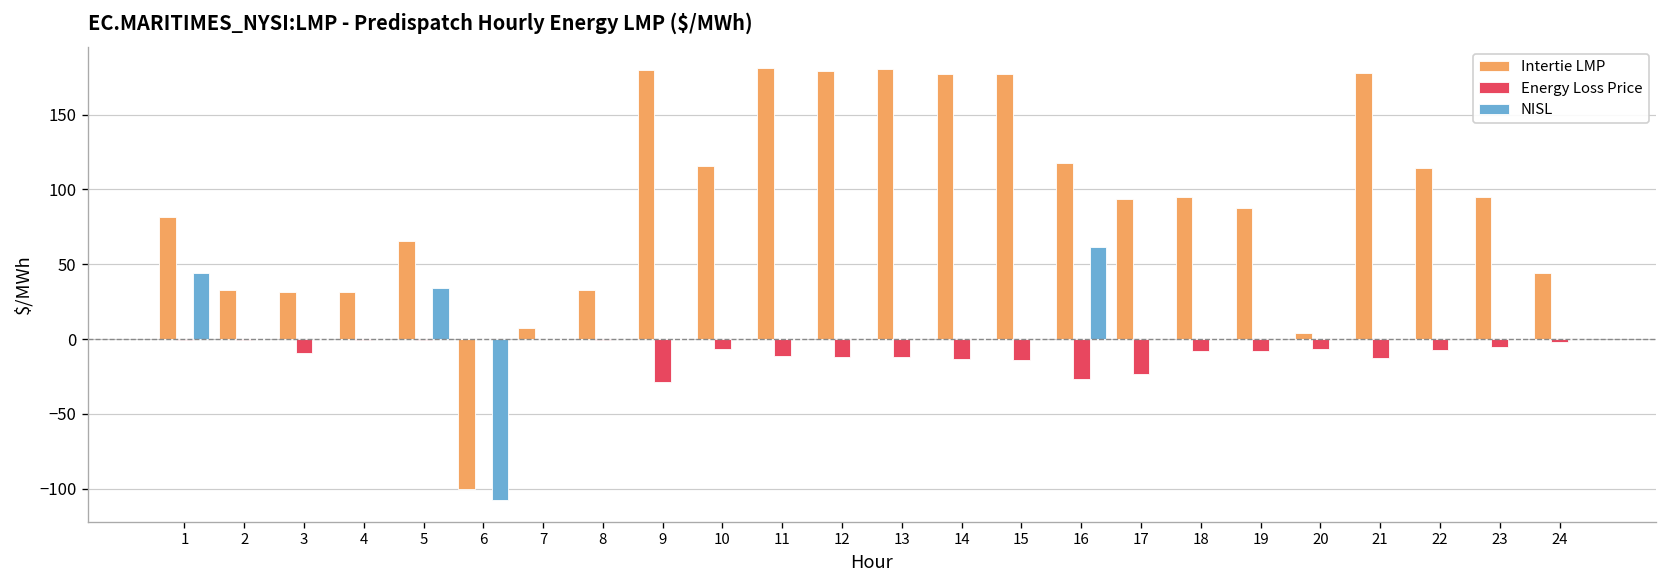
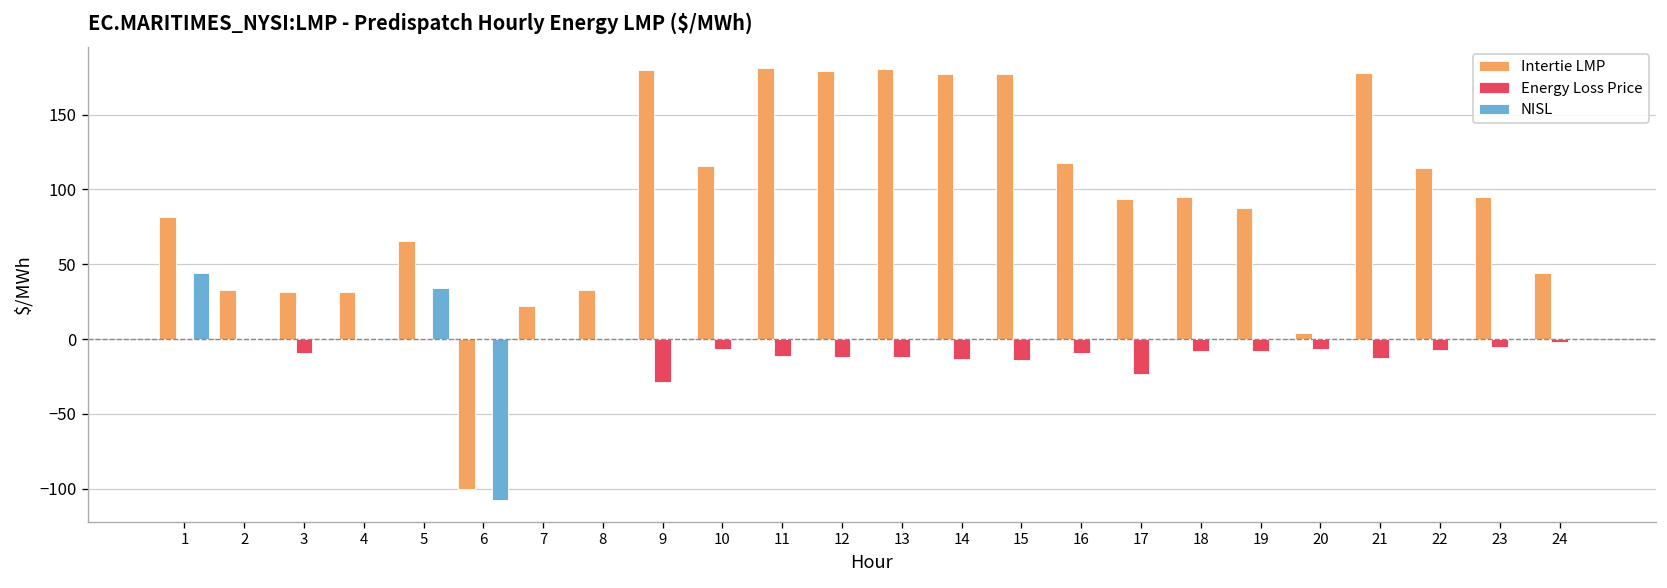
  {
    "Intertie LMP": {
      "1": 82,
      "2": 33,
      "3": 32,
      "4": 32,
      "5": 65,
      "6": -100,
-     "7": 7,
+     "7": 22,
      "8": 33,
      "9": 180,
      "10": 116,
      "11": 181,
      "12": 179,
      "13": 180,
      "14": 177,
      "15": 177,
      "16": 117,
      "17": 94,
      "18": 95,
      "19": 87,
      "20": 4,
      "21": 178,
      "22": 115,
      "23": 95,
      "24": 44
    },
    "Energy Loss Price": {
      "3": -9,
      "9": -29,
      "10": -6,
      "11": -11,
      "12": -12,
      "13": -12,
      "14": -13,
      "15": -14,
-     "16": -27,
+     "16": -9,
      "17": -23,
      "18": -8,
      "19": -8,
      "20": -7,
      "21": -12,
      "22": -7,
      "23": -5
    },
    "NISL": {
      "1": 44,
      "2": 0,
      "3": 0,
      "4": 0,
      "5": 34,
      "6": -108,
      "7": 0,
      "8": 0,
      "9": 0,
      "10": 0,
      "11": 0,
      "12": 0,
      "13": 0,
      "14": 0,
      "15": 0,
-     "16": 61,
+     "16": 1,
      "18": 0,
      "19": 0,
      "23": 0,
      "24": 0
    }
  }
